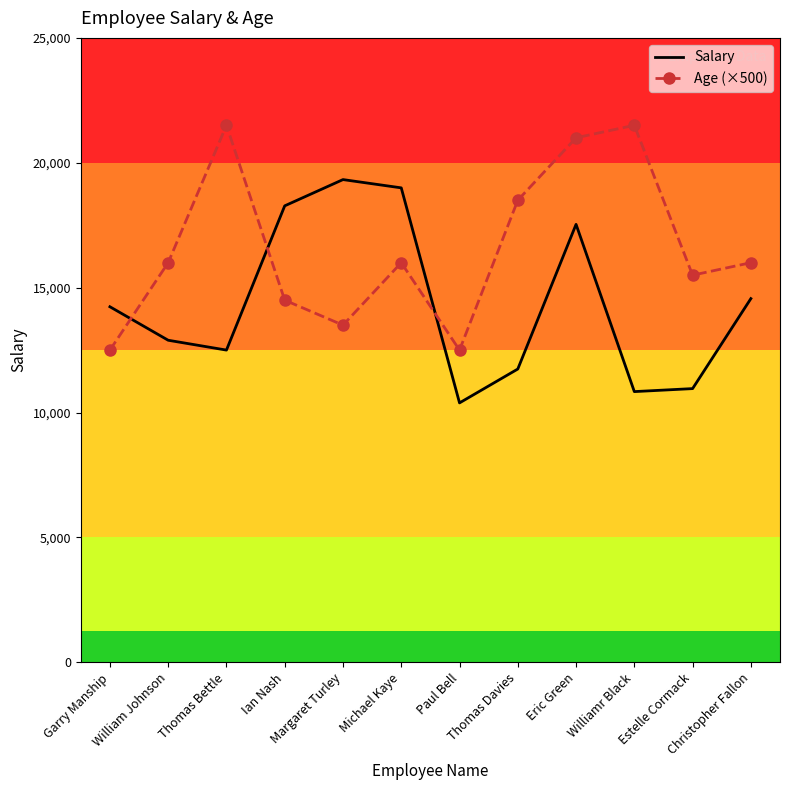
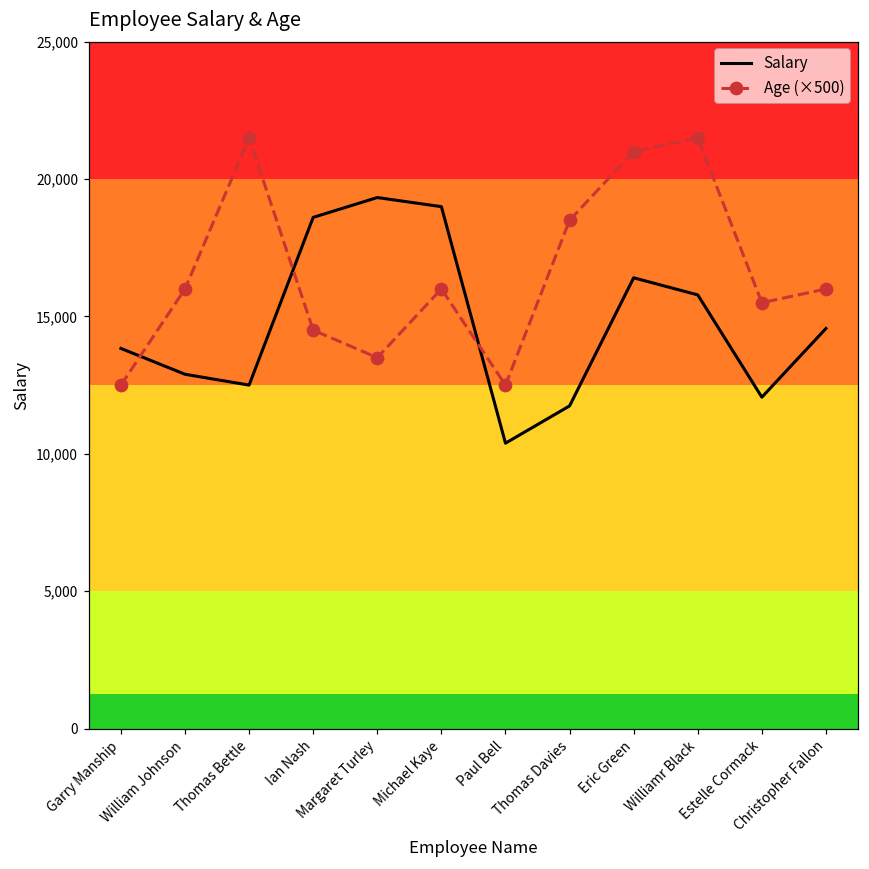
  {
    "Salary": {
-     "Garry Manship": "14,200",
+     "Garry Manship": "13,800",
      "William Johnson": "12,900",
      "Thomas Bettle": "12,500",
-     "Ian Nash": "18,300",
+     "Ian Nash": "18,600",
      "Margaret Turley": "19,300",
      "Michael Kaye": "19,000",
      "Paul Bell": "10,400",
      "Thomas Davies": "11,700",
-     "Eric Green": "17,500",
-     "Williamr Black": "10,800",
-     "Estelle Cormack": "11,000",
+     "Eric Green": "16,400",
+     "Williamr Black": "15,800",
+     "Estelle Cormack": "12,100",
      "Christopher Fallon": "14,600"
    },
    "Age (×500)": {
      "Garry Manship": "12,500",
      "William Johnson": "16,000",
      "Thomas Bettle": "21,500",
      "Ian Nash": "14,500",
      "Margaret Turley": "13,500",
      "Michael Kaye": "16,000",
      "Paul Bell": "12,500",
      "Thomas Davies": "18,500",
      "Eric Green": "21,000",
      "Williamr Black": "21,500",
      "Estelle Cormack": "15,500",
      "Christopher Fallon": "16,000"
    }
  }
